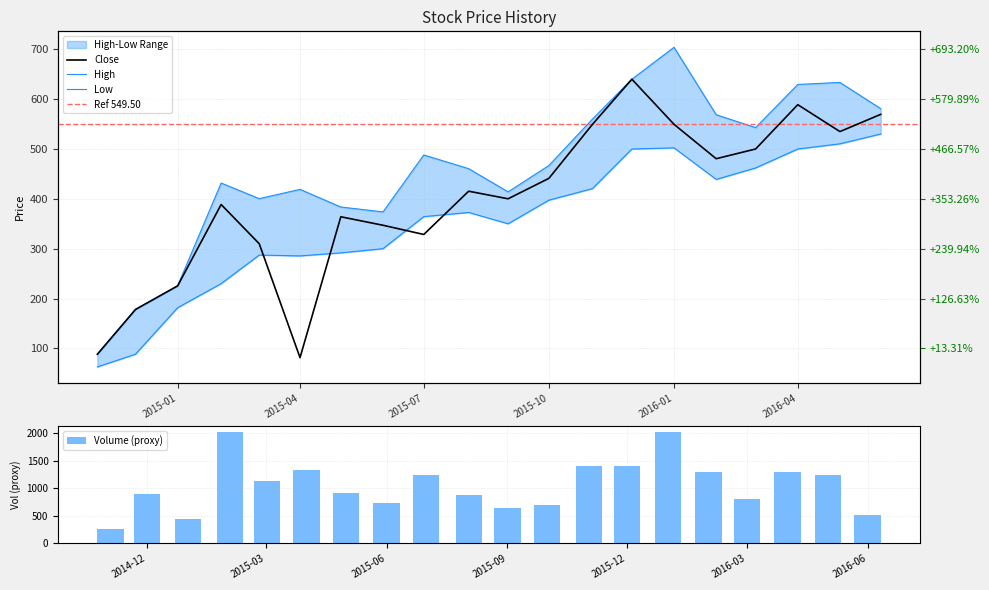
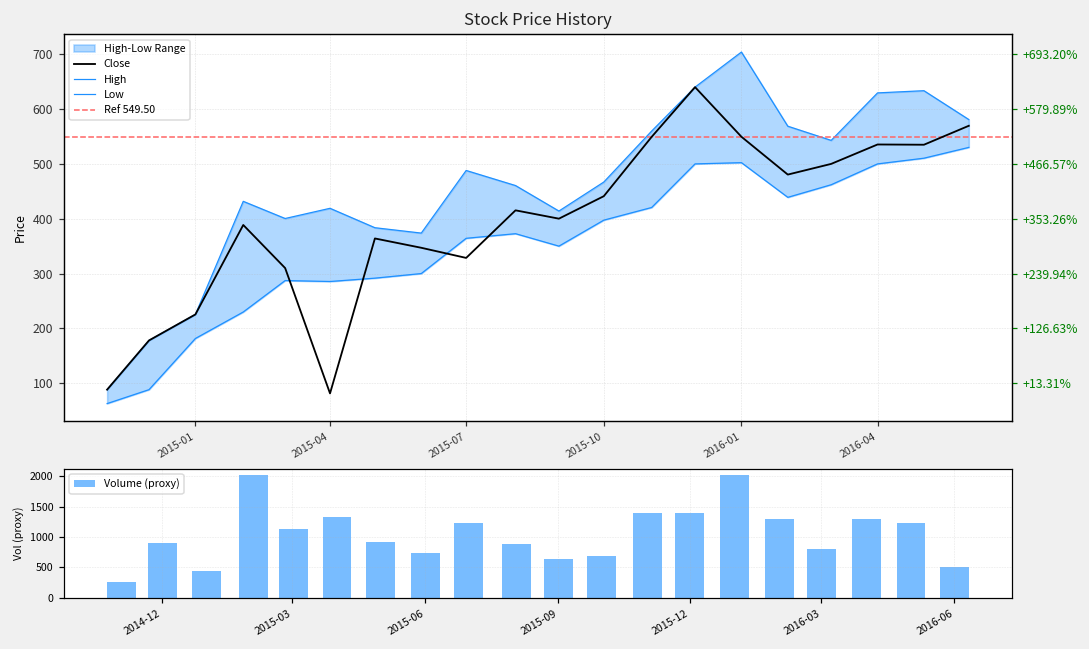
  {
    "Stock Price History": {
      "Close": {
        "2015-04": 80,
        "2015-07": 330,
        "2015-10": 440,
        "2016-01": 550,
-       "2016-04": 590
+       "2016-04": 540
      }
    }
  }
